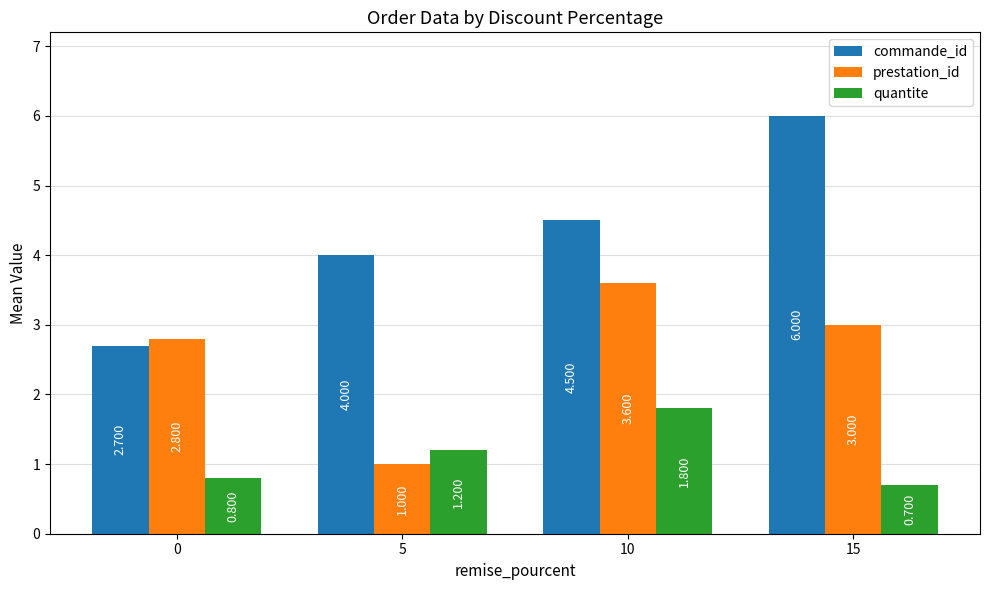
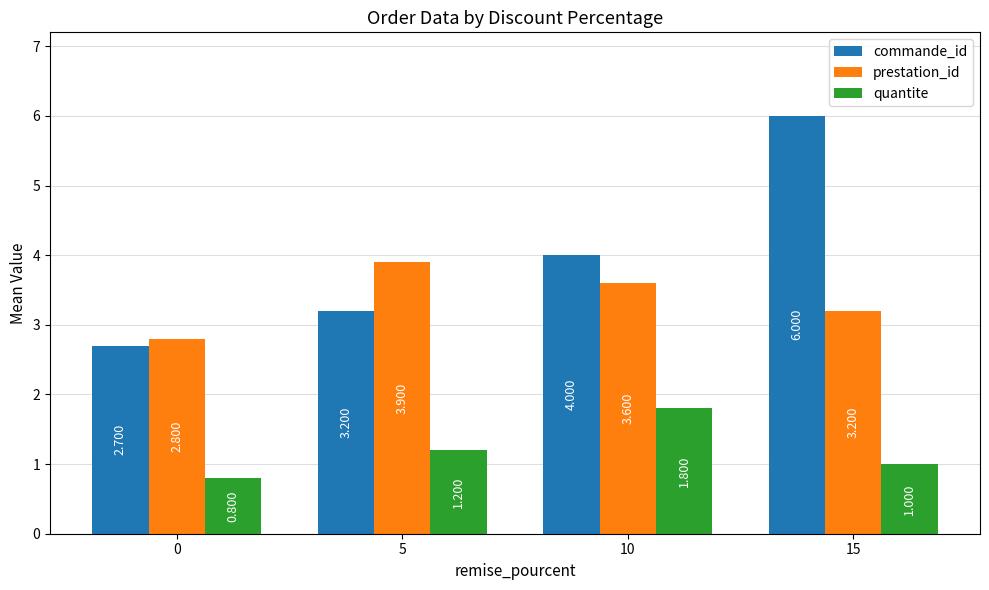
  {
    "commande_id": {
      "0": 2.700,
-     "5": 4.000,
-     "10": 4.500,
+     "5": 3.200,
+     "10": 4.000,
      "15": 6.000
    },
    "prestation_id": {
      "0": 2.800,
-     "5": 1.000,
+     "5": 3.900,
      "10": 3.600,
-     "15": 3.000
+     "15": 3.200
    },
    "quantite": {
      "0": 0.800,
      "5": 1.200,
      "10": 1.800,
-     "15": 0.700
+     "15": 1.000
    }
  }
